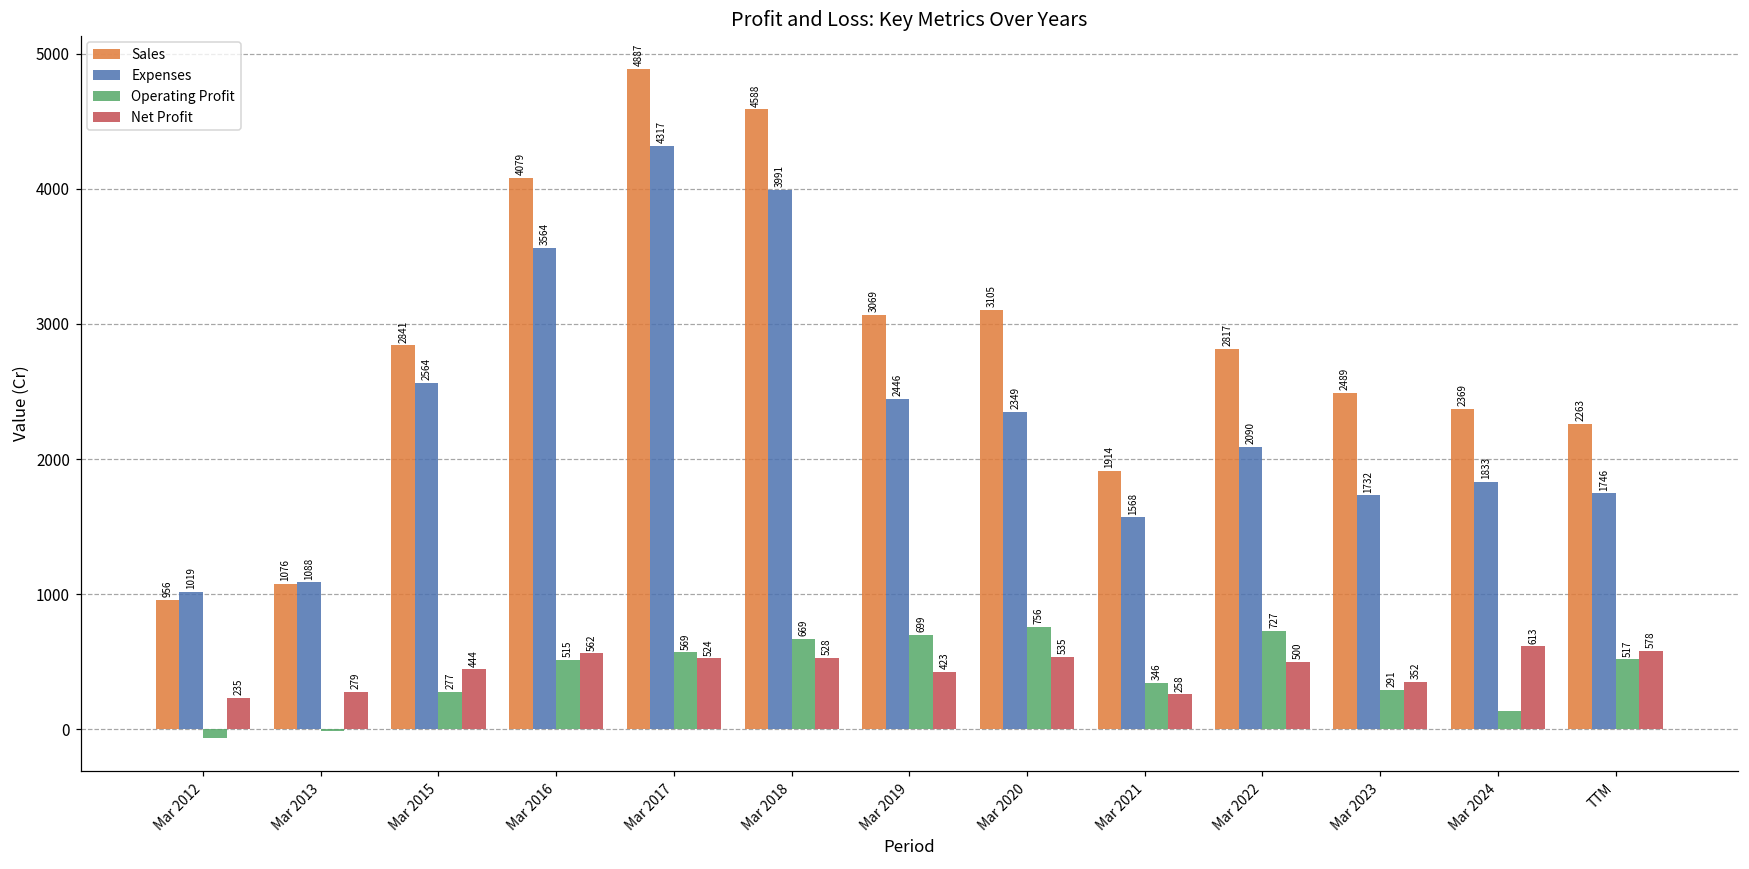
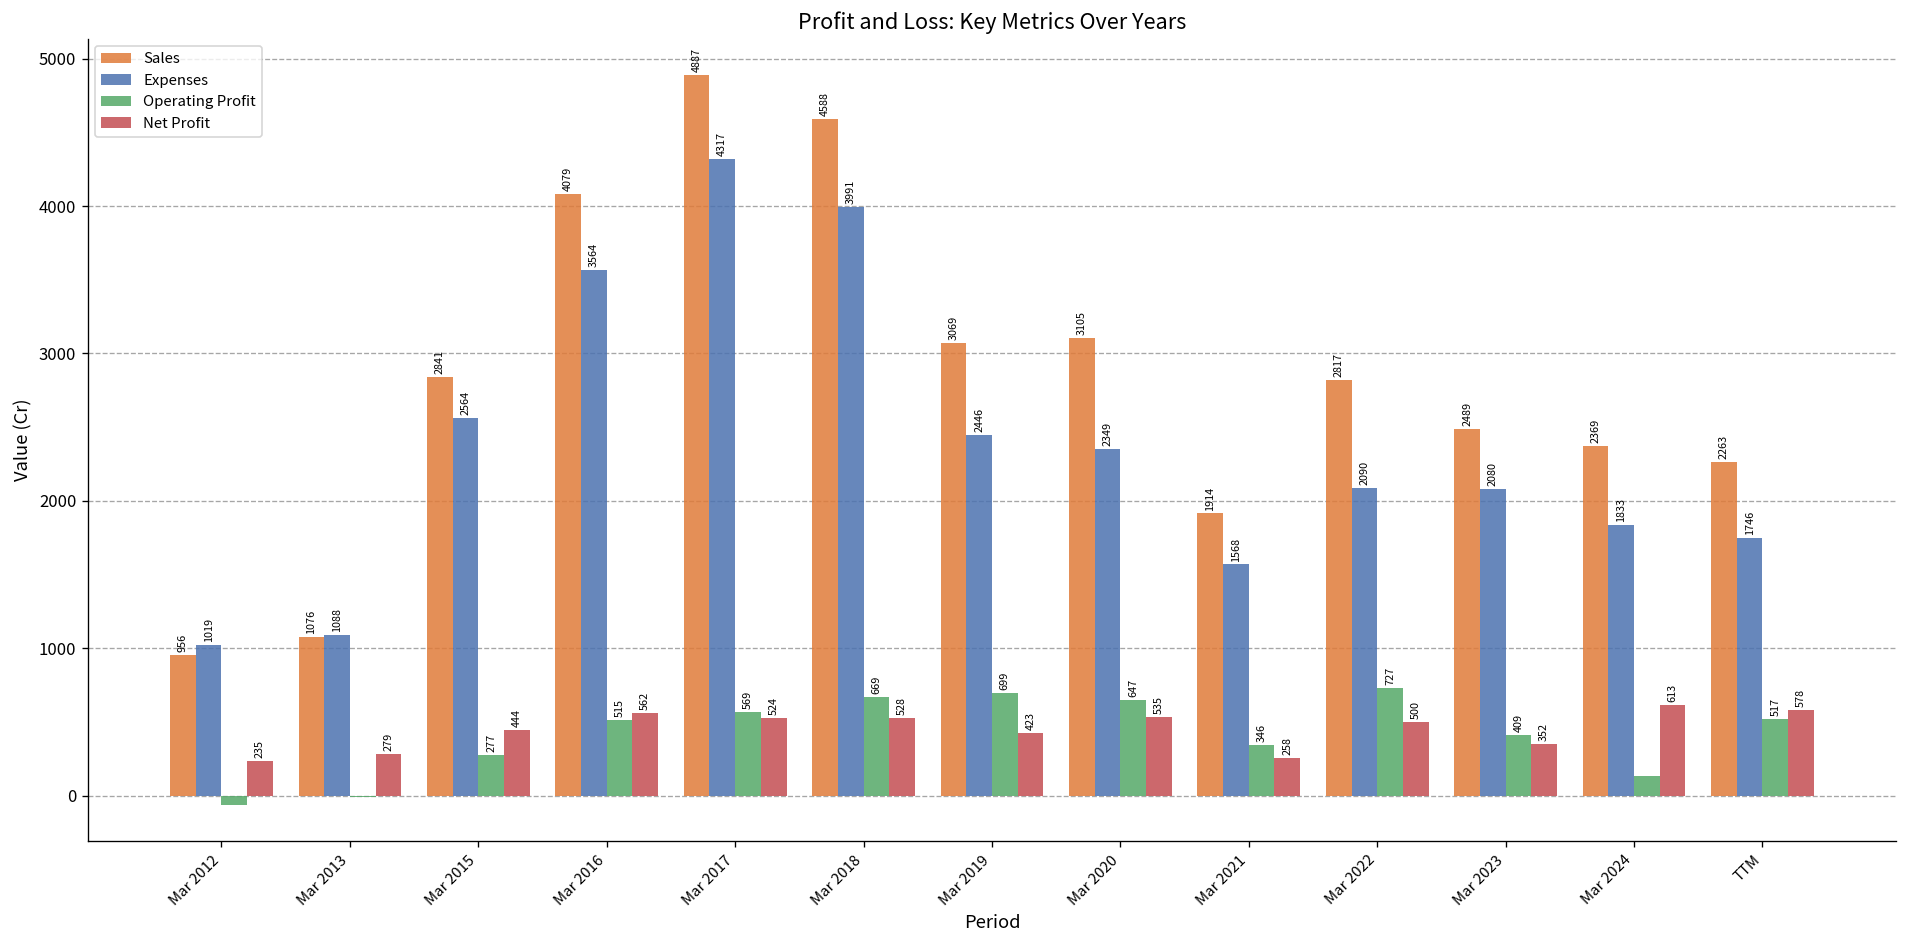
  {
    "Expenses": {
      "Mar 2012": 1019,
      "Mar 2013": 1088,
      "Mar 2015": 2564,
      "Mar 2016": 3564,
      "Mar 2017": 4317,
      "Mar 2018": 3991,
      "Mar 2019": 2446,
      "Mar 2020": 2349,
      "Mar 2021": 1568,
      "Mar 2022": 2090,
-     "Mar 2023": 1732,
+     "Mar 2023": 2080,
      "Mar 2024": 1833,
      "TTM": 1746
    },
    "Operating Profit": {
      "Mar 2015": 277,
      "Mar 2016": 515,
      "Mar 2017": 569,
      "Mar 2018": 669,
      "Mar 2019": 699,
-     "Mar 2020": 756,
+     "Mar 2020": 647,
      "Mar 2021": 346,
      "Mar 2022": 727,
-     "Mar 2023": 291,
+     "Mar 2023": 409,
      "TTM": 517
    }
  }
